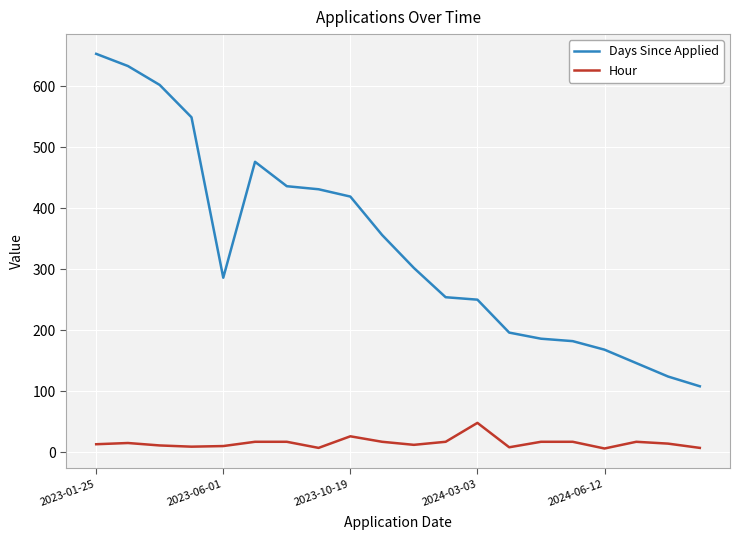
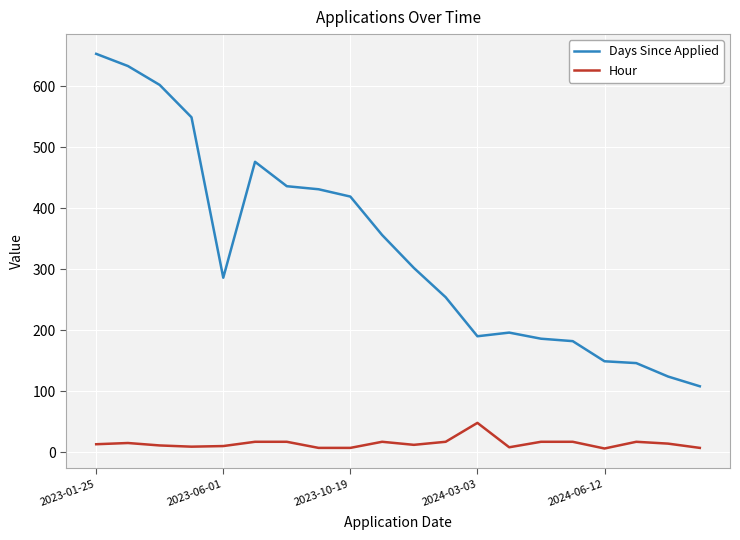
  {
    "Days Since Applied": {
      "2023-01-25": 650,
      "2023-06-01": 290,
      "2023-10-19": 420,
-     "2024-03-03": 250,
-     "2024-06-12": 170
+     "2024-03-03": 190,
+     "2024-06-12": 150
    },
    "Hour": {
      "2023-01-25": 10,
      "2023-06-01": 10,
-     "2023-10-19": 30,
+     "2023-10-19": 10,
      "2024-03-03": 50,
      "2024-06-12": 10
    }
  }
